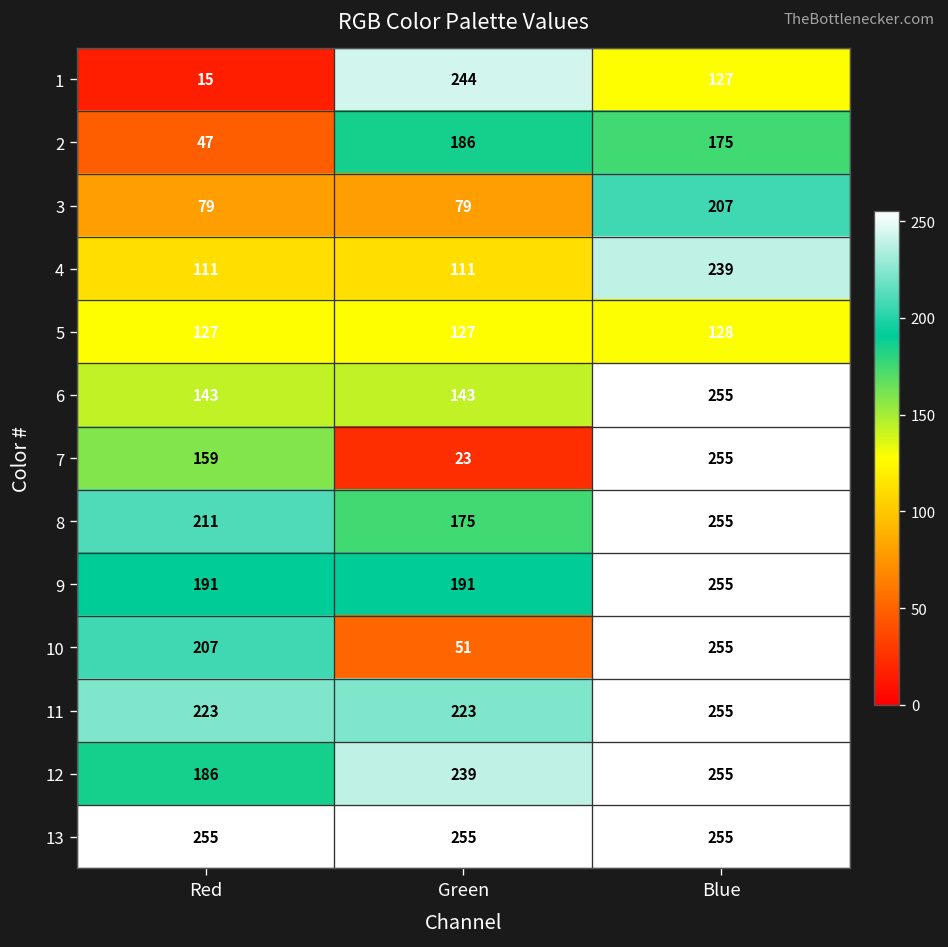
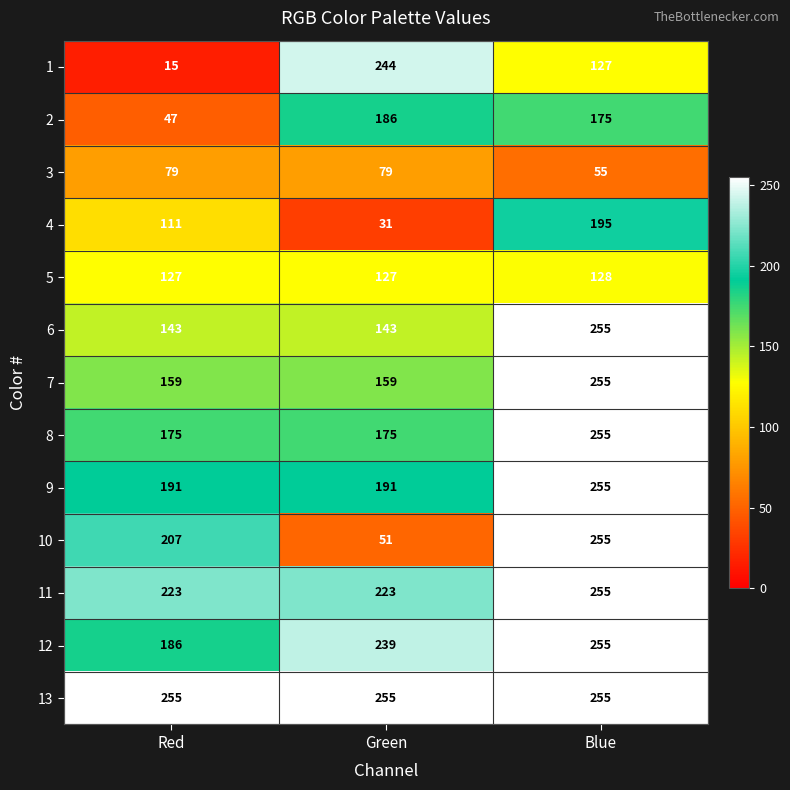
  {
    "1": {
      "Red": 15,
      "Green": 244,
      "Blue": 127
    },
    "2": {
      "Red": 47,
      "Green": 186,
      "Blue": 175
    },
    "3": {
      "Red": 79,
      "Green": 79,
-     "Blue": 207
+     "Blue": 55
    },
    "4": {
      "Red": 111,
-     "Green": 111,
-     "Blue": 239
+     "Green": 31,
+     "Blue": 195
    },
    "5": {
      "Red": 127,
      "Green": 127,
      "Blue": 128
    },
    "6": {
      "Red": 143,
      "Green": 143,
      "Blue": 255
    },
    "7": {
      "Red": 159,
-     "Green": 23,
+     "Green": 159,
      "Blue": 255
    },
    "8": {
-     "Red": 211,
+     "Red": 175,
      "Green": 175,
      "Blue": 255
    },
    "9": {
      "Red": 191,
      "Green": 191,
      "Blue": 255
    },
    "10": {
      "Red": 207,
      "Green": 51,
      "Blue": 255
    },
    "11": {
      "Red": 223,
      "Green": 223,
      "Blue": 255
    },
    "12": {
      "Red": 186,
      "Green": 239,
      "Blue": 255
    },
    "13": {
      "Red": 255,
      "Green": 255,
      "Blue": 255
    }
  }
